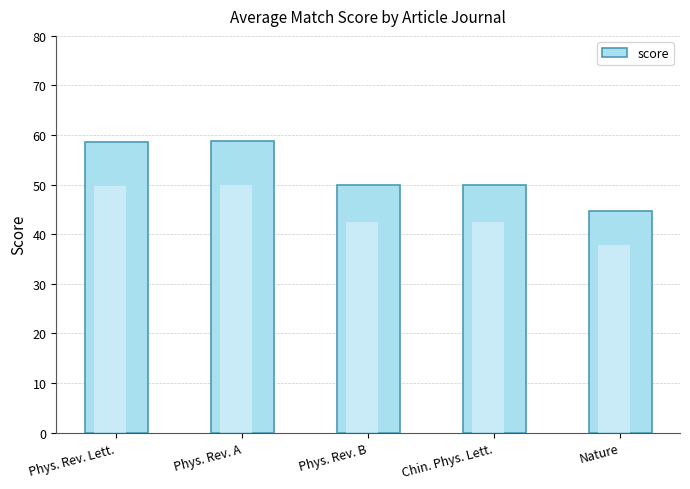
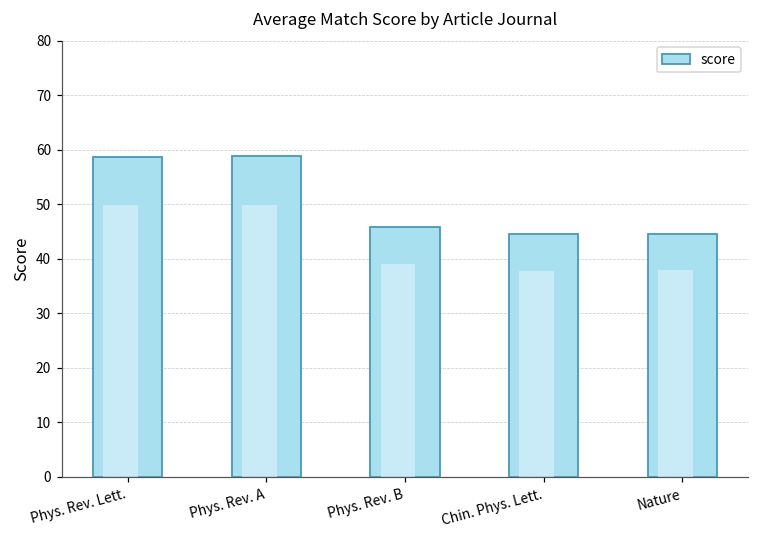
  {
    "Phys. Rev. Lett.": 59,
    "Phys. Rev. A": 59,
-   "Phys. Rev. B": 50,
-   "Chin. Phys. Lett.": 50,
+   "Phys. Rev. B": 46,
+   "Chin. Phys. Lett.": 45,
    "Nature": 45
  }
